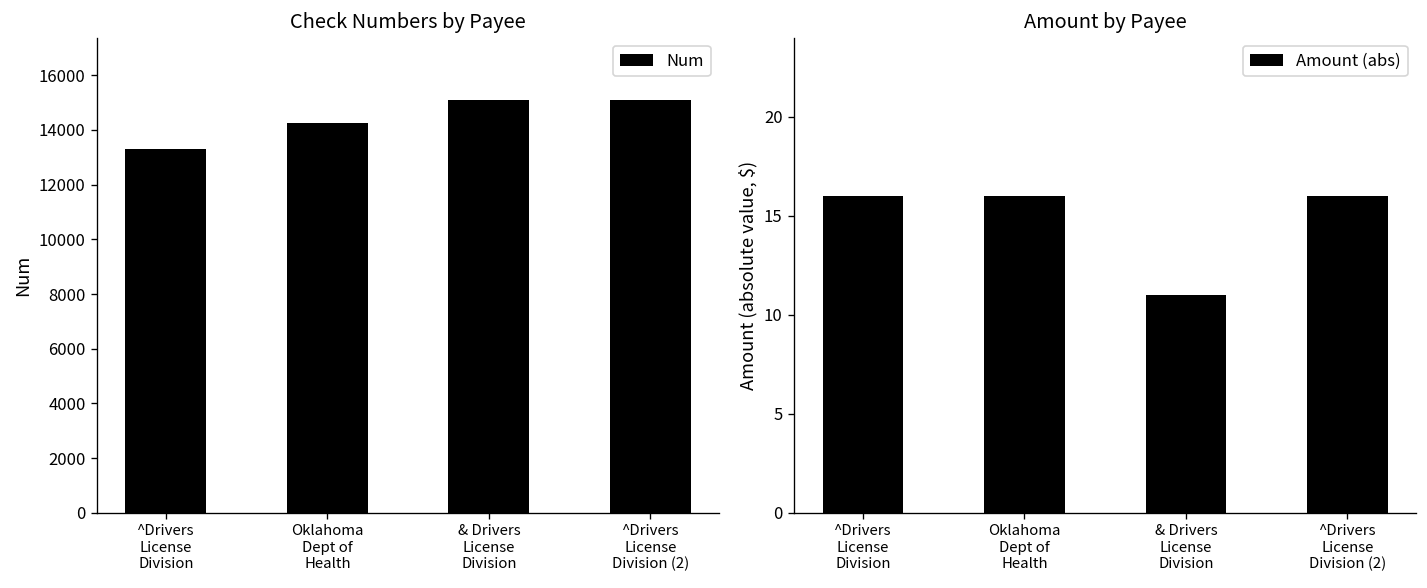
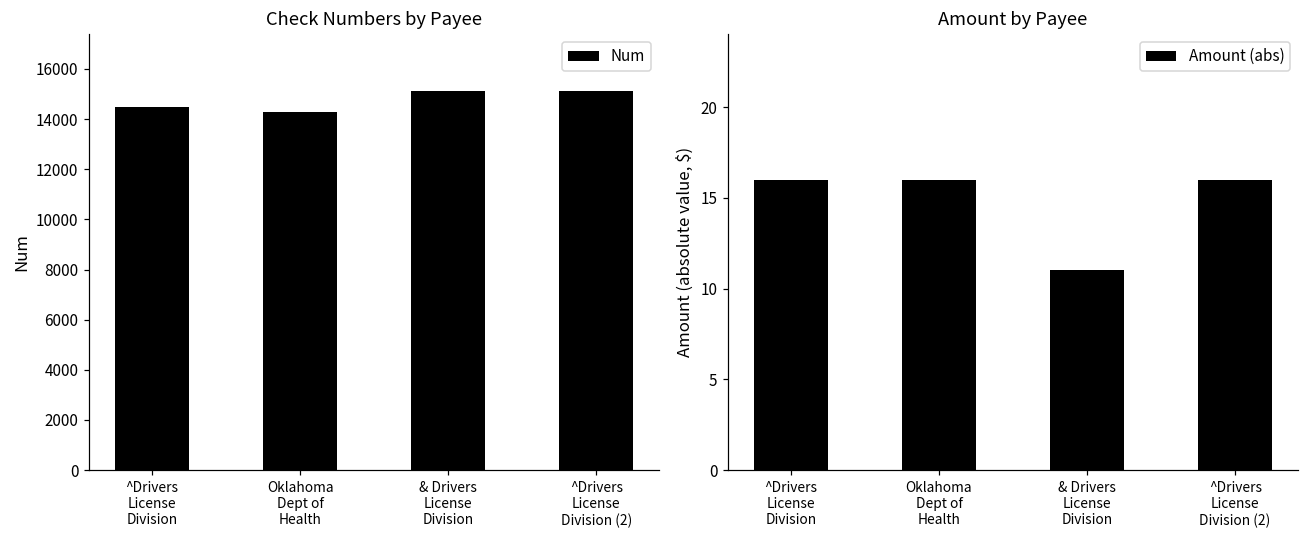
  {
    "Check Numbers by Payee": {
-     "^Drivers License Division": 13300,
+     "^Drivers License Division": 14500,
      "Oklahoma Dept of Health": 14300,
      "& Drivers License Division": 15100,
      "^Drivers License Division (2)": 15100
    },
    "Amount by Payee": {
      "^Drivers License Division": 16.0,
      "Oklahoma Dept of Health": 16.0,
      "& Drivers License Division": 11.0,
      "^Drivers License Division (2)": 16.0
    }
  }
